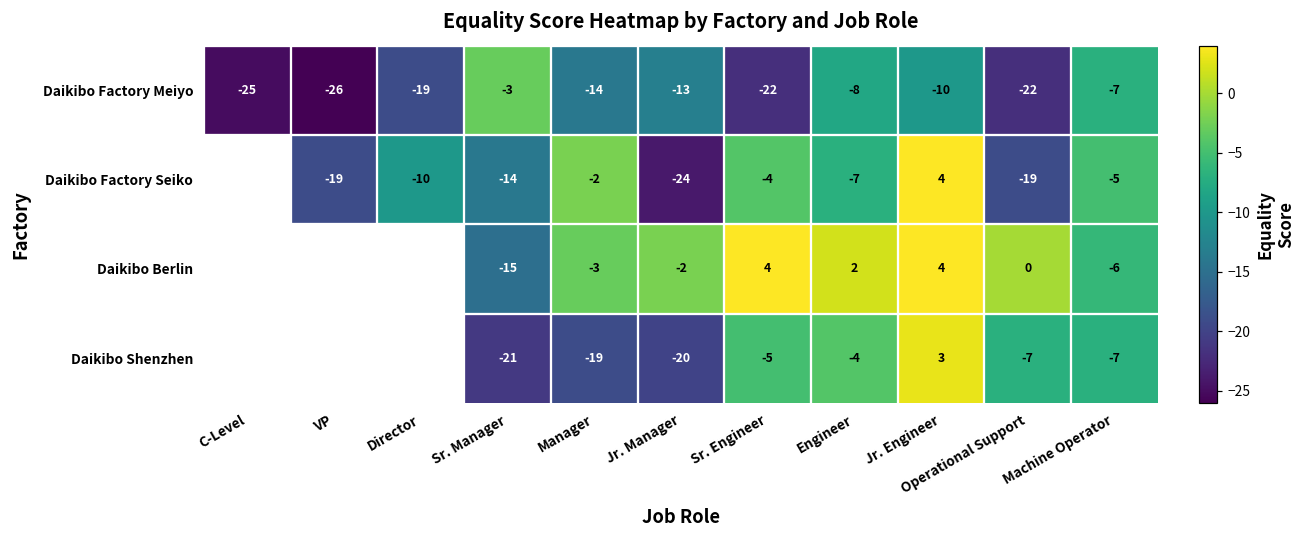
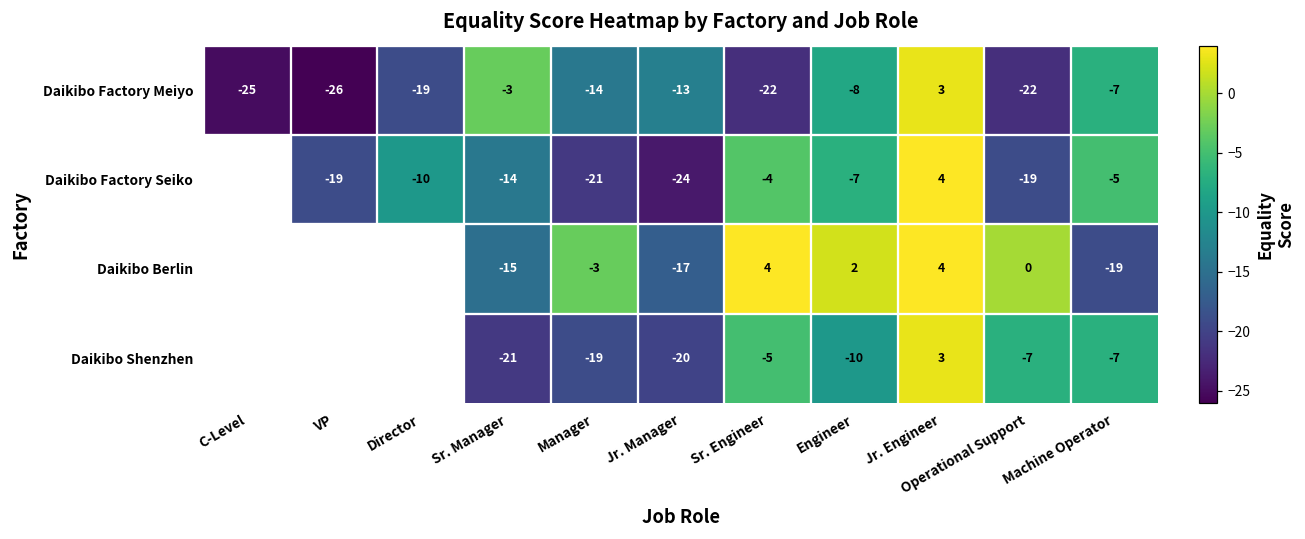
  {
    "Daikibo Factory Meiyo": {
      "C-Level": -25,
      "VP": -26,
      "Director": -19,
      "Sr. Manager": -3,
      "Manager": -14,
      "Jr. Manager": -13,
      "Sr. Engineer": -22,
      "Engineer": -8,
-     "Jr. Engineer": -10,
+     "Jr. Engineer": 3,
      "Operational Support": -22,
      "Machine Operator": -7
    },
    "Daikibo Factory Seiko": {
      "VP": -19,
      "Director": -10,
      "Sr. Manager": -14,
-     "Manager": -2,
+     "Manager": -21,
      "Jr. Manager": -24,
      "Sr. Engineer": -4,
      "Engineer": -7,
      "Jr. Engineer": 4,
      "Operational Support": -19,
      "Machine Operator": -5
    },
    "Daikibo Berlin": {
      "Sr. Manager": -15,
      "Manager": -3,
-     "Jr. Manager": -2,
+     "Jr. Manager": -17,
      "Sr. Engineer": 4,
      "Engineer": 2,
      "Jr. Engineer": 4,
      "Operational Support": 0,
-     "Machine Operator": -6
+     "Machine Operator": -19
    },
    "Daikibo Shenzhen": {
      "Sr. Manager": -21,
      "Manager": -19,
      "Jr. Manager": -20,
      "Sr. Engineer": -5,
-     "Engineer": -4,
+     "Engineer": -10,
      "Jr. Engineer": 3,
      "Operational Support": -7,
      "Machine Operator": -7
    }
  }
